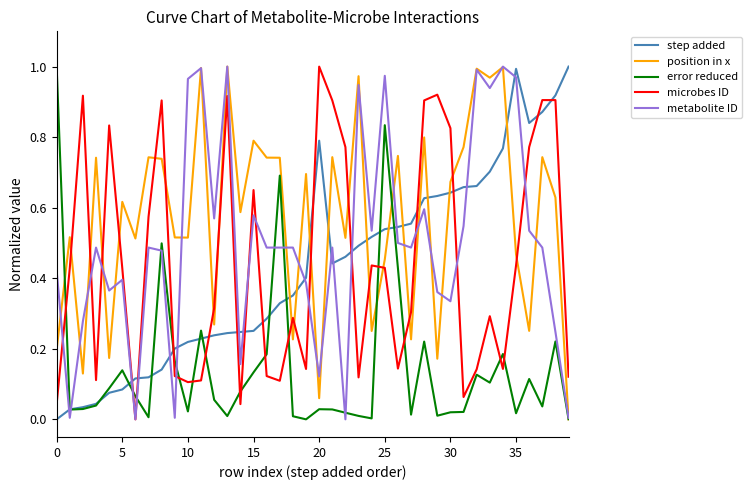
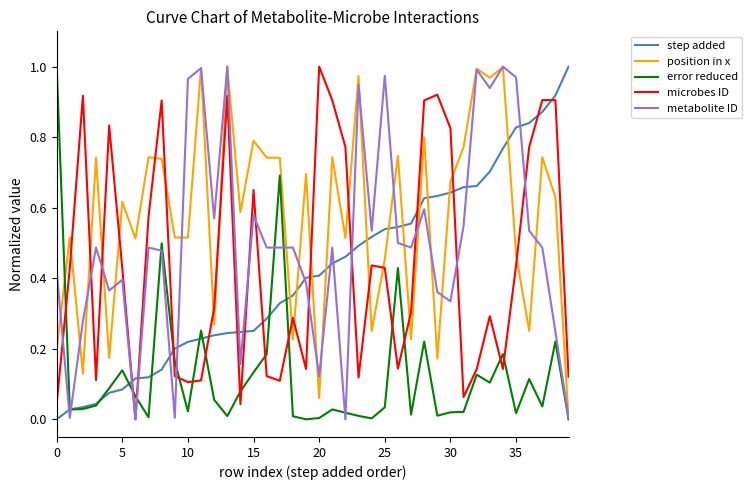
  {
    "step added": {
      "0": 0.00,
      "5": 0.08,
      "10": 0.22,
      "15": 0.25,
-     "20": 0.79,
+     "20": 0.41,
      "25": 0.54,
      "30": 0.64,
-     "35": 0.99
+     "35": 0.83
    },
    "position in x": {
      "0": 0.20,
      "5": 0.62,
      "10": 0.52,
      "15": 0.79,
      "20": 0.06,
      "25": 0.45,
      "30": 0.67,
      "35": 0.47
    },
    "error reduced": {
      "0": 1.00,
      "5": 0.14,
      "10": 0.02,
      "15": 0.13,
-     "20": 0.03,
-     "25": 0.83,
+     "20": 0.00,
+     "25": 0.03,
      "30": 0.02,
      "35": 0.02
    },
    "microbes ID": {
      "0": 0.04,
      "5": 0.43,
      "10": 0.11,
      "15": 0.65,
      "20": 1.00,
      "25": 0.43,
      "30": 0.83,
      "35": 0.44
    },
    "metabolite ID": {
      "0": 0.42,
      "5": 0.40,
      "10": 0.97,
      "15": 0.58,
      "20": 0.12,
      "25": 0.97,
      "30": 0.33,
      "35": 0.97
    }
  }
